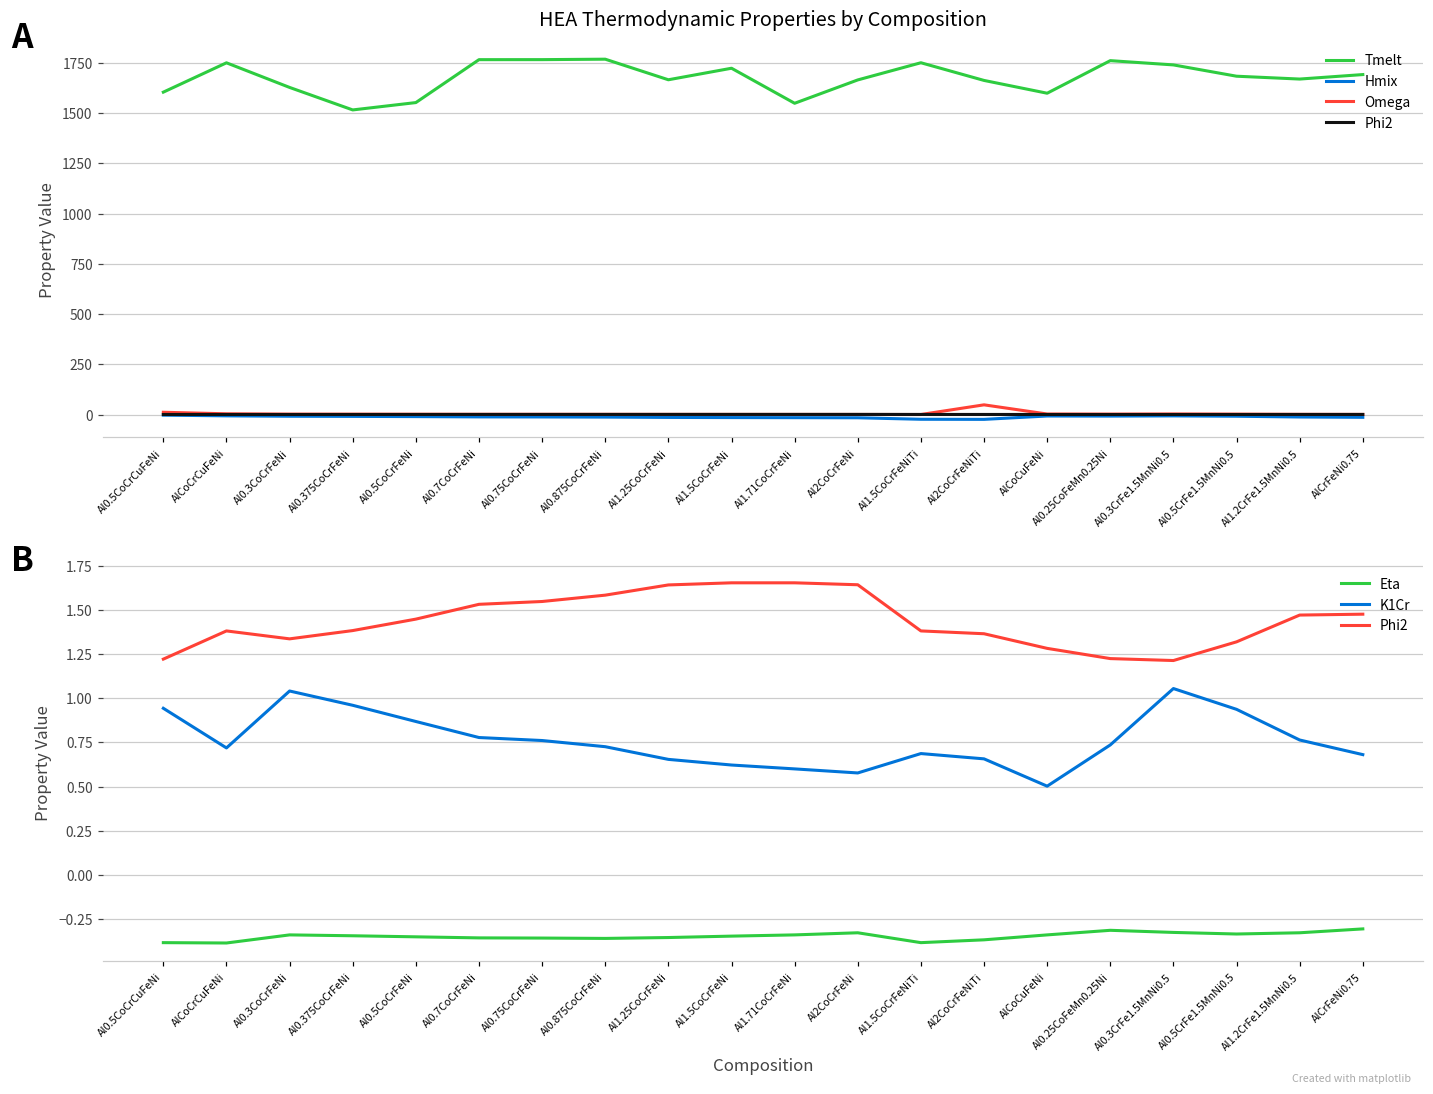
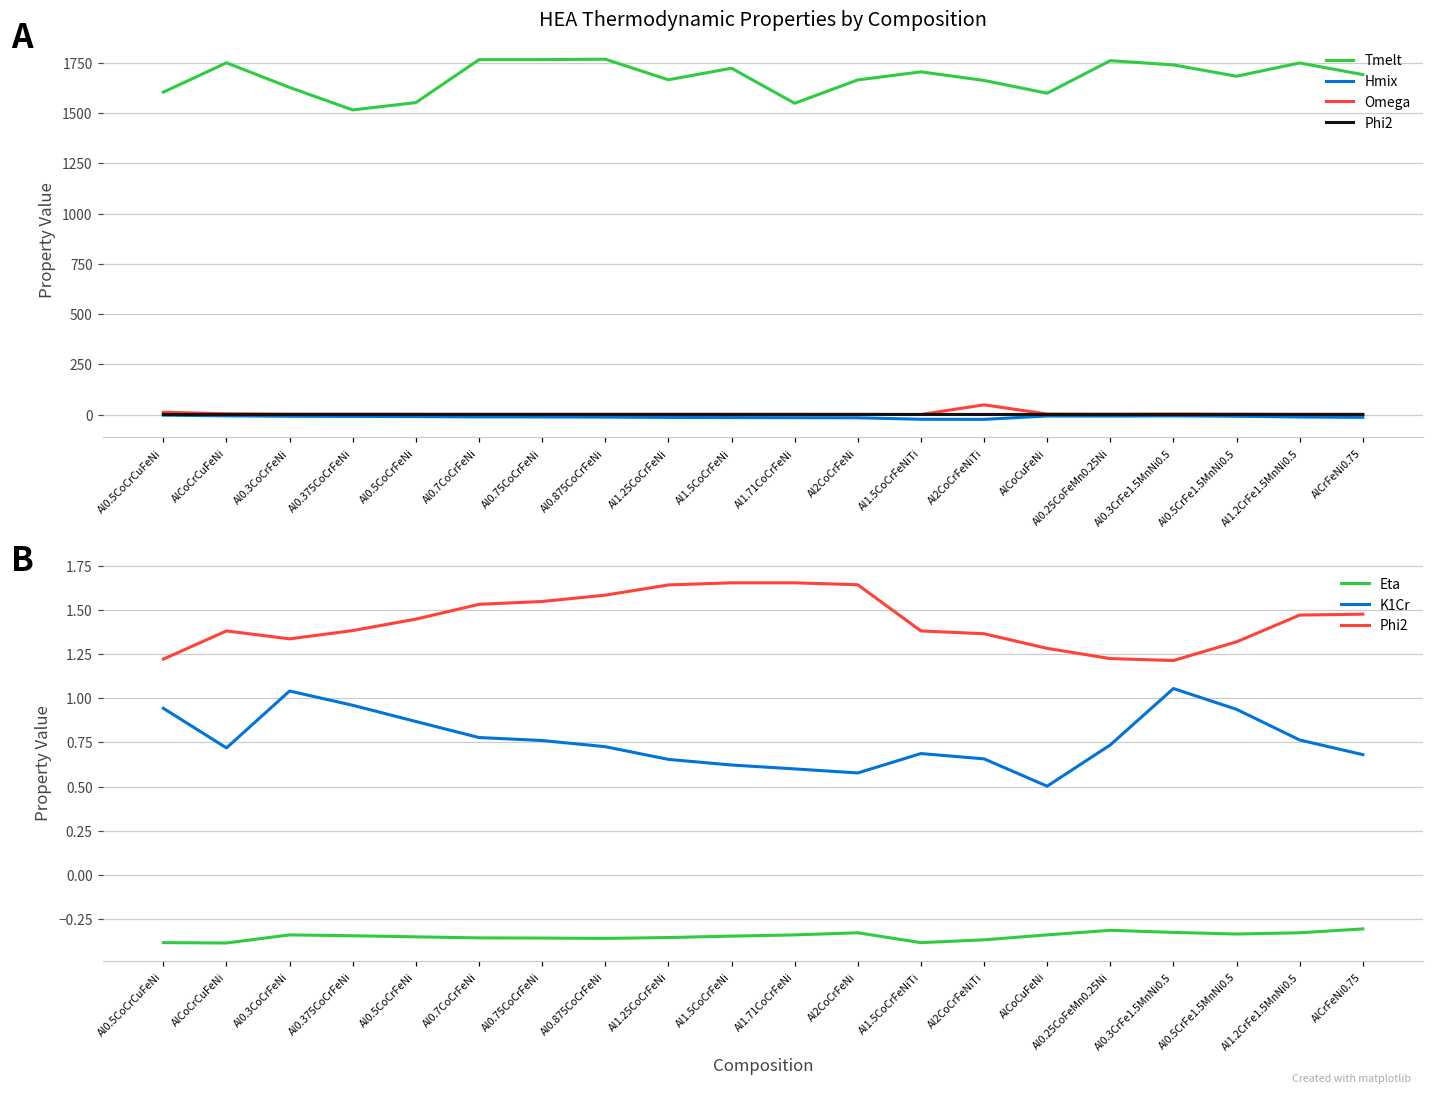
  {
    "HEA Thermodynamic Properties by Composition": {
      "Tmelt": {
        "Al0.5CoCrCuFeNi": 1600,
        "AlCoCrCuFeNi": 1750,
        "Al0.3CoCrFeNi": 1630,
        "Al0.375CoCrFeNi": 1510,
        "Al0.5CoCrFeNi": 1550,
        "Al0.7CoCrFeNi": 1760,
        "Al0.75CoCrFeNi": 1760,
        "Al0.875CoCrFeNi": 1770,
        "Al1.25CoCrFeNi": 1660,
        "Al1.5CoCrFeNi": 1720,
        "Al1.71CoCrFeNi": 1550,
        "Al2CoCrFeNi": 1660,
-       "Al1.5CoCrFeNiTi": 1750,
+       "Al1.5CoCrFeNiTi": 1700,
        "Al2CoCrFeNiTi": 1660,
        "AlCoCuFeNi": 1600,
        "Al0.25CoFeMn0.25Ni": 1760,
        "Al0.3CrFe1.5MnNi0.5": 1740,
        "Al0.5CrFe1.5MnNi0.5": 1680,
-       "Al1.2CrFe1.5MnNi0.5": 1670,
+       "Al1.2CrFe1.5MnNi0.5": 1750,
        "AlCrFeNi0.75": 1690
      },
      "Hmix": {
        "Al1.25CoCrFeNi": -10,
        "Al1.5CoCrFeNi": -10,
        "Al1.71CoCrFeNi": -10,
        "Al2CoCrFeNi": -20,
        "Al1.5CoCrFeNiTi": -20,
        "Al2CoCrFeNiTi": -20,
        "AlCrFeNi0.75": -10
      },
      "Omega": {
        "Al2CoCrFeNiTi": 50
      }
    }
  }
